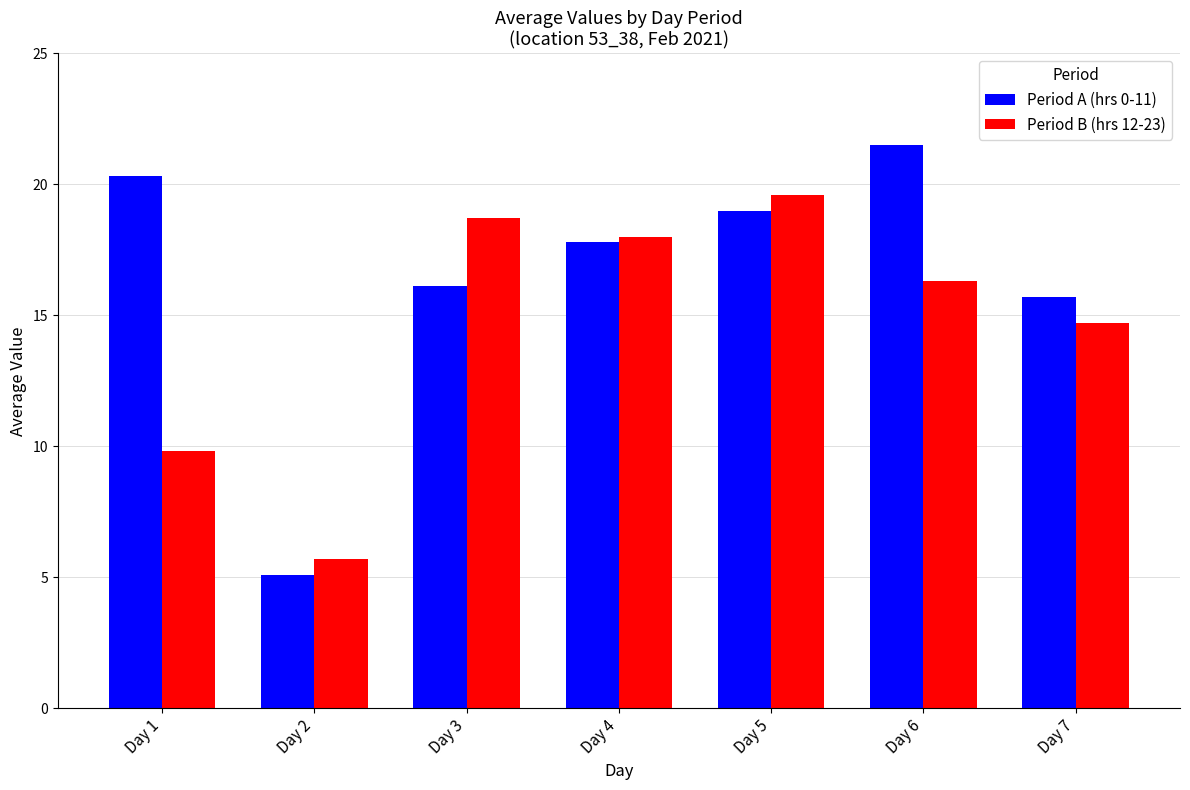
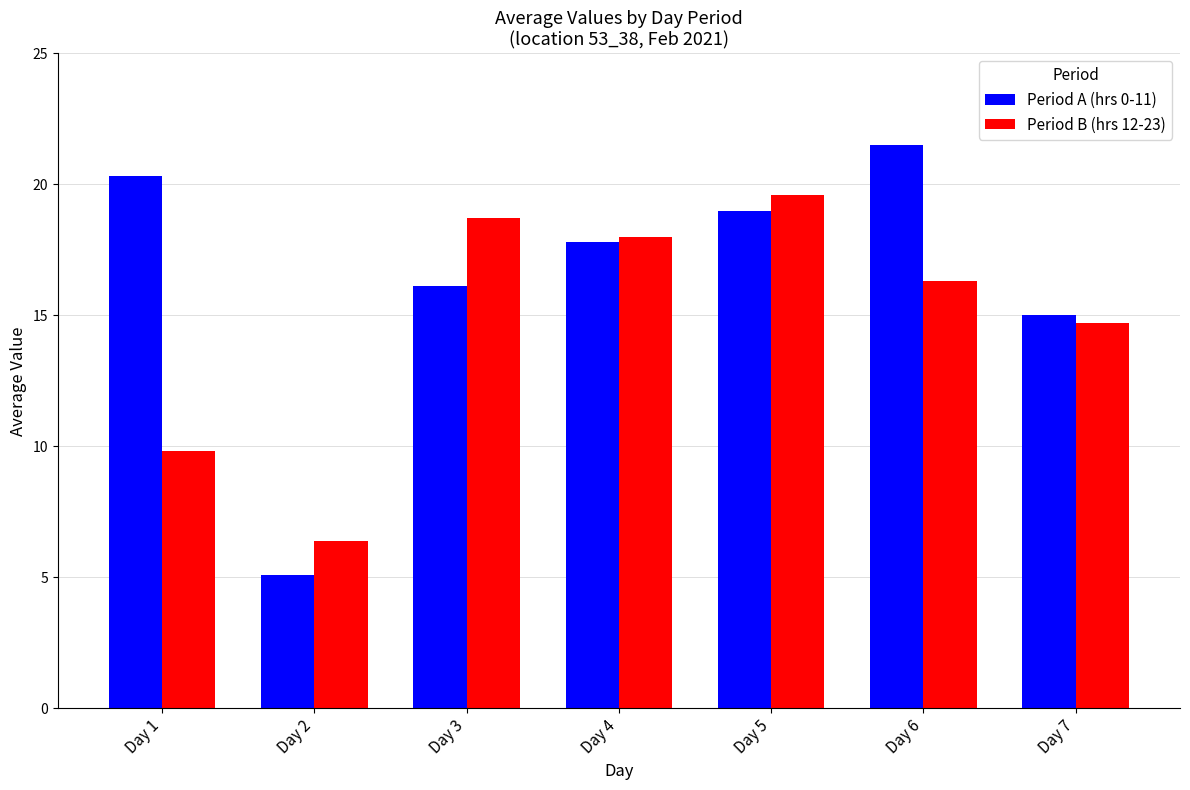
  {
    "Period A (hrs 0-11)": {
      "Day 1": 20.3,
      "Day 2": 5.1,
      "Day 3": 16.1,
      "Day 4": 17.8,
      "Day 5": 19.0,
      "Day 6": 21.5,
-     "Day 7": 15.7
+     "Day 7": 15.0
    },
    "Period B (hrs 12-23)": {
      "Day 1": 9.8,
-     "Day 2": 5.7,
+     "Day 2": 6.4,
      "Day 3": 18.7,
      "Day 4": 18.0,
      "Day 5": 19.6,
      "Day 6": 16.3,
      "Day 7": 14.7
    }
  }
